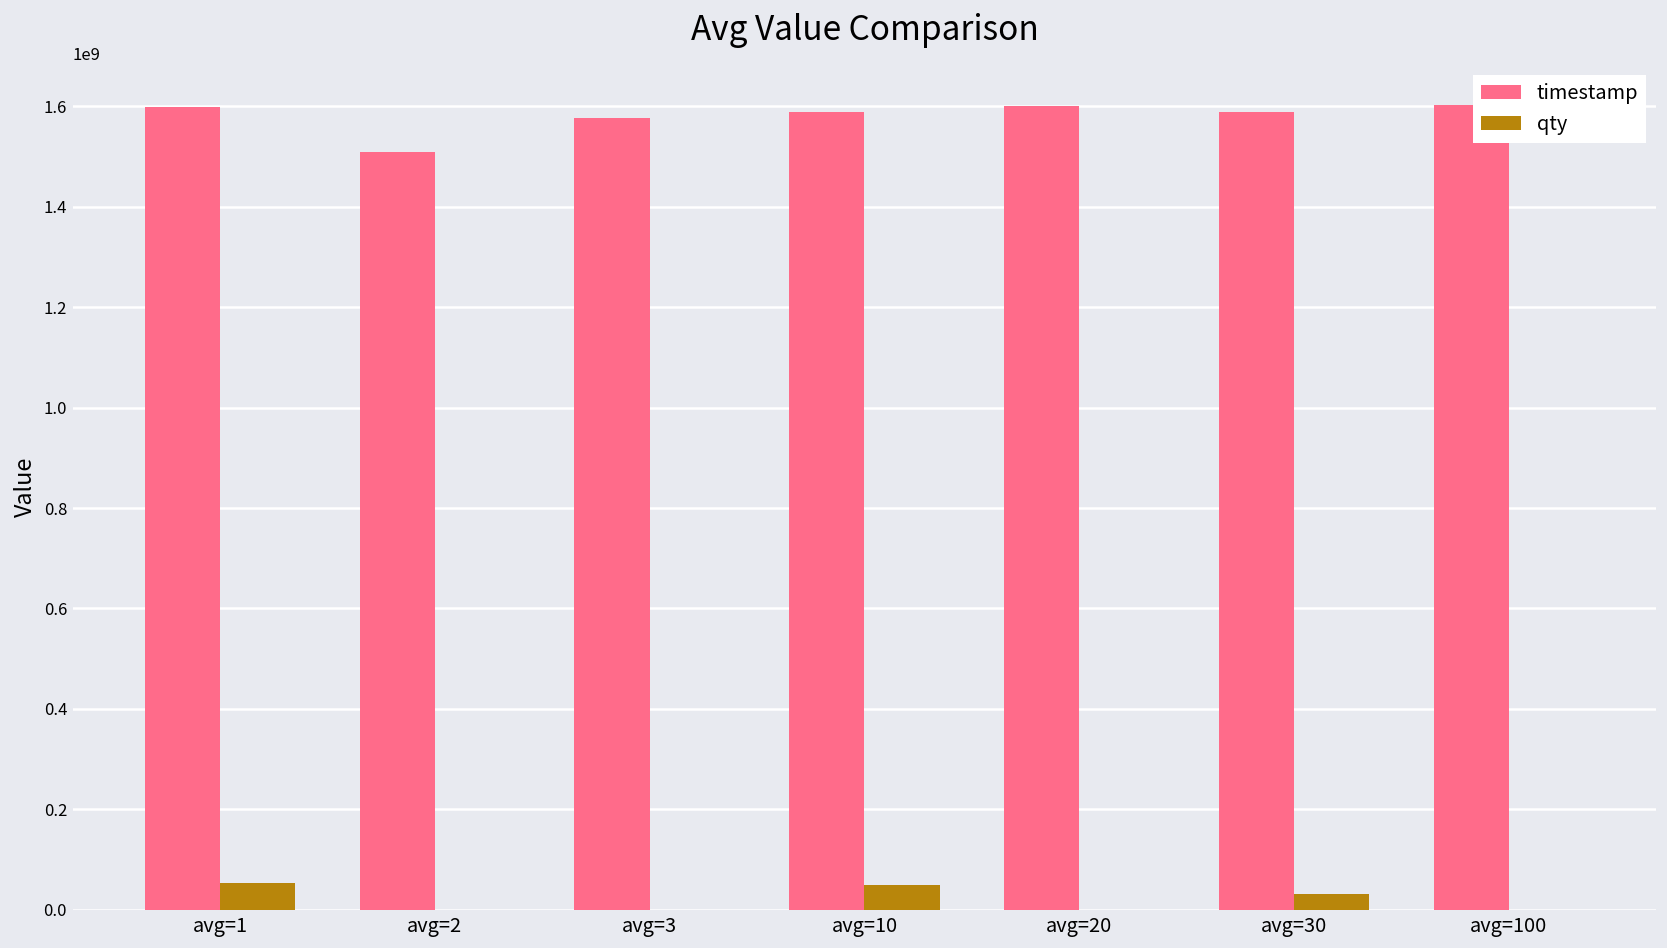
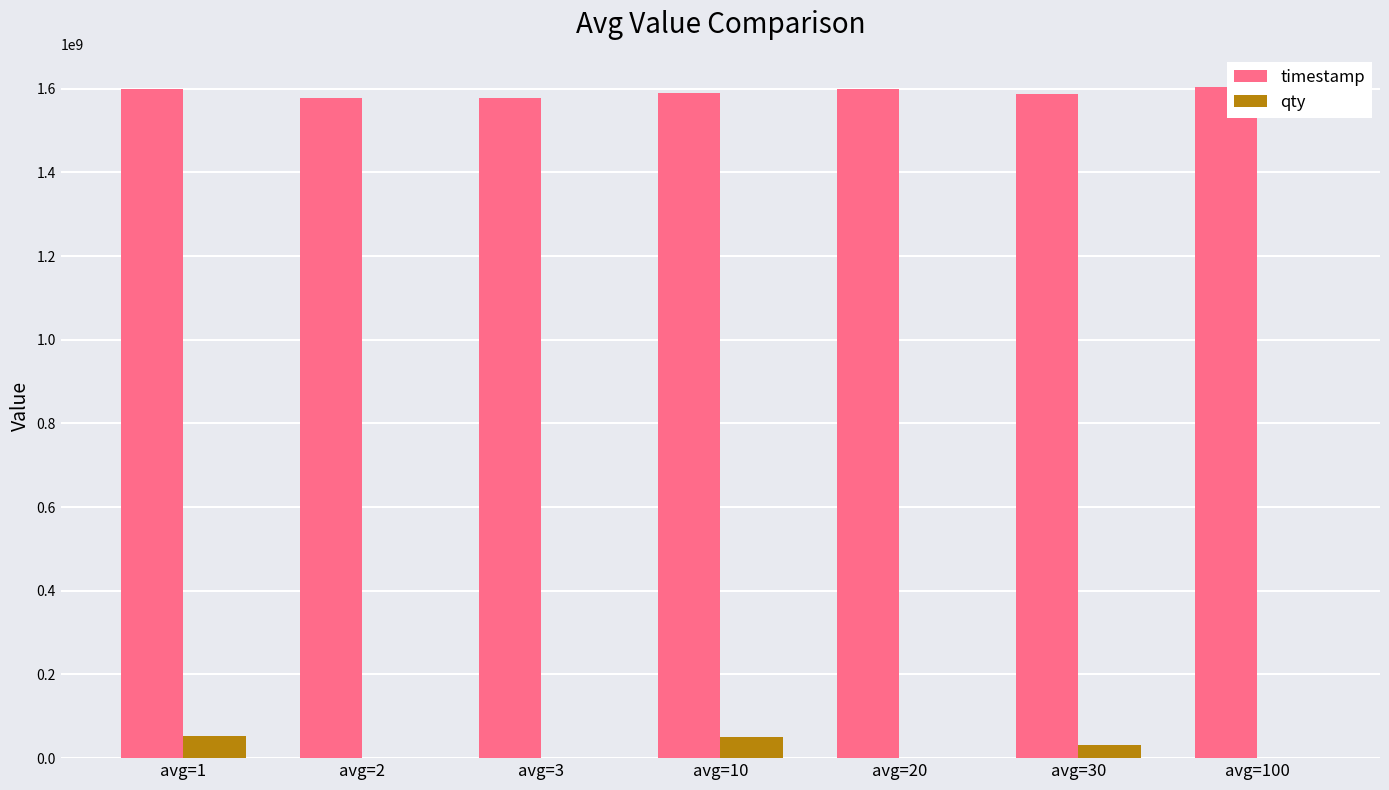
  {
    "timestamp": {
      "avg=1": 1600000000,
-     "avg=2": 1510000000,
+     "avg=2": 1580000000,
      "avg=3": 1580000000,
      "avg=10": 1590000000,
      "avg=20": 1600000000,
      "avg=30": 1590000000,
      "avg=100": 1600000000
    },
    "qty": {
      "avg=1": 50000000,
      "avg=10": 50000000,
      "avg=30": 30000000
    }
  }
